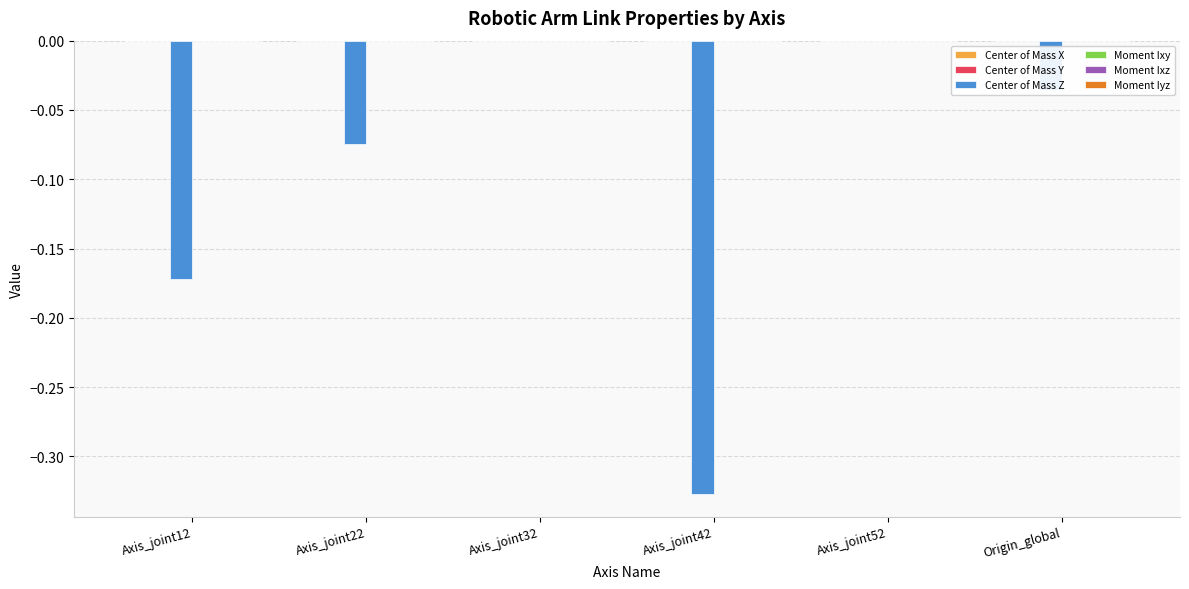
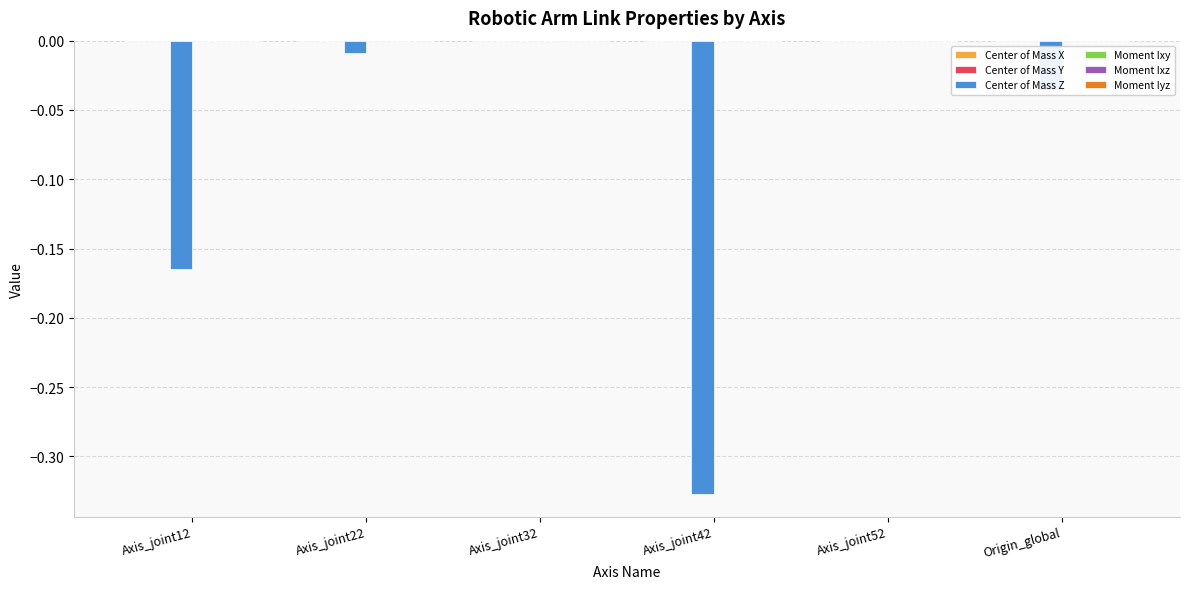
  {
    "Center of Mass Z": {
-     "Axis_joint12": -0.172,
-     "Axis_joint22": -0.075,
+     "Axis_joint12": -0.165,
+     "Axis_joint22": -0.009,
      "Axis_joint42": -0.327
    }
  }
